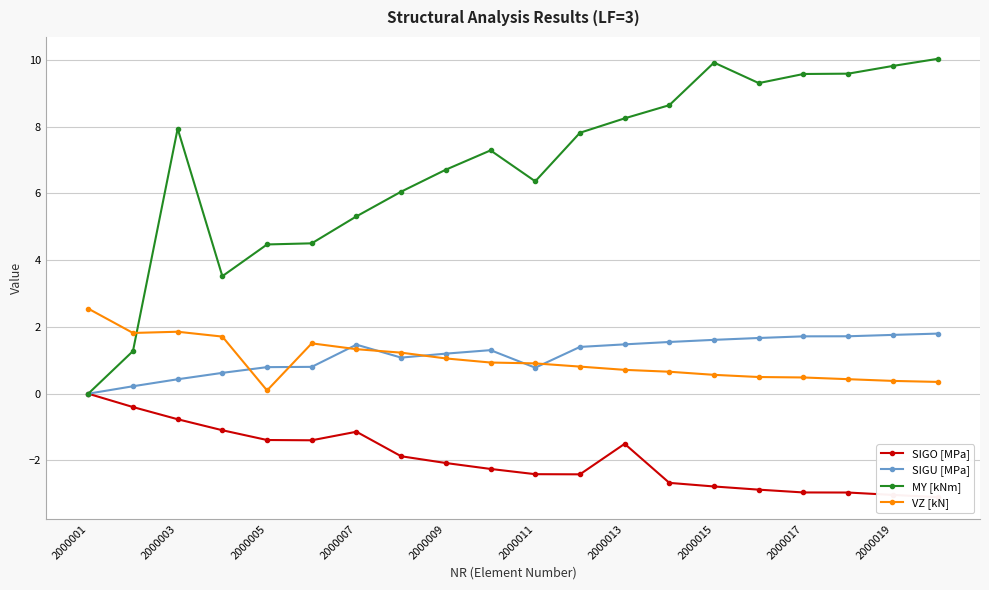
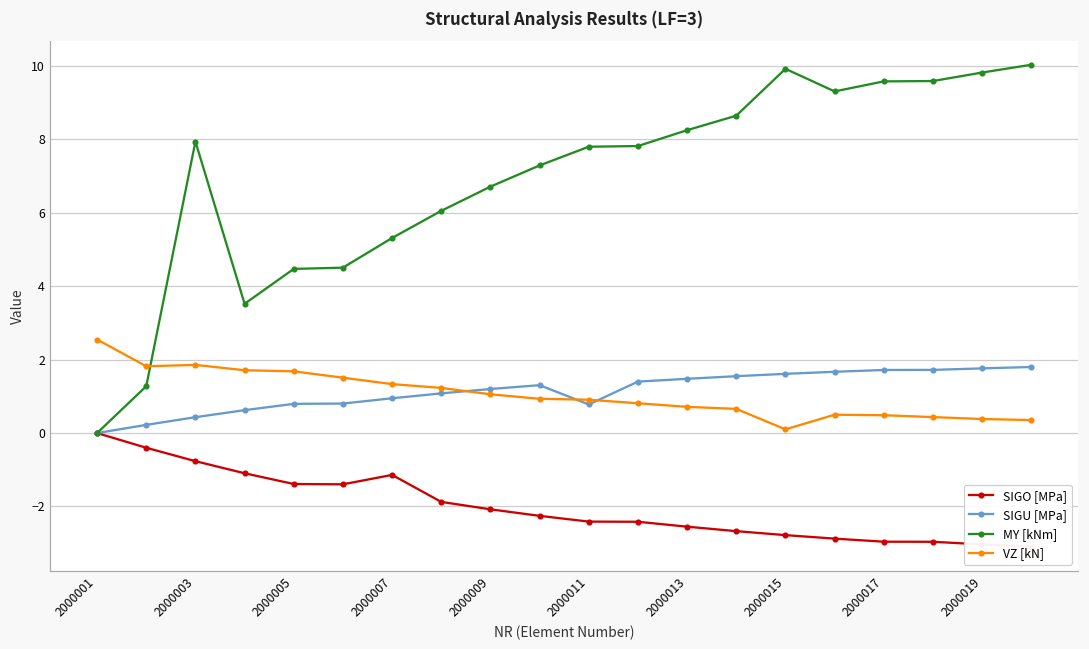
  {
    "SIGO [MPa]": {
      "2000003": -0.8,
      "2000005": -1.4,
      "2000007": -1.1,
      "2000009": -2.1,
      "2000011": -2.4,
-     "2000013": -1.5,
+     "2000013": -2.6,
      "2000015": -2.8,
      "2000017": -3.0
    },
    "SIGU [MPa]": {
      "2000003": 0.4,
      "2000005": 0.8,
-     "2000007": 1.5,
+     "2000007": 0.9,
      "2000009": 1.2,
      "2000011": 0.8,
      "2000013": 1.5,
      "2000015": 1.6,
      "2000017": 1.7,
      "2000019": 1.8
    },
    "MY [kNm]": {
      "2000003": 7.9,
      "2000005": 4.5,
      "2000007": 5.3,
      "2000009": 6.7,
-     "2000011": 6.4,
+     "2000011": 7.8,
      "2000013": 8.3,
      "2000015": 9.9,
      "2000017": 9.6,
      "2000019": 9.8
    },
    "VZ [kN]": {
      "2000001": 2.5,
      "2000003": 1.9,
-     "2000005": 0.1,
+     "2000005": 1.7,
      "2000007": 1.3,
      "2000009": 1.1,
      "2000011": 0.9,
      "2000013": 0.7,
-     "2000015": 0.6,
+     "2000015": 0.1,
      "2000017": 0.5,
      "2000019": 0.4
    }
  }
